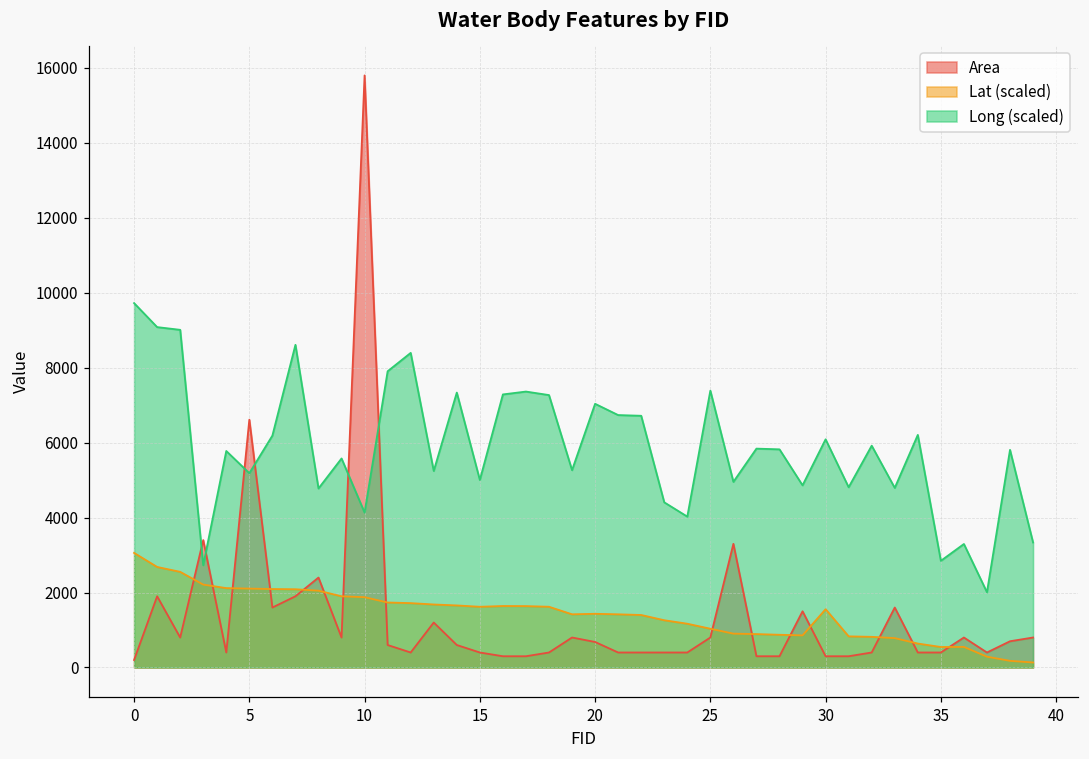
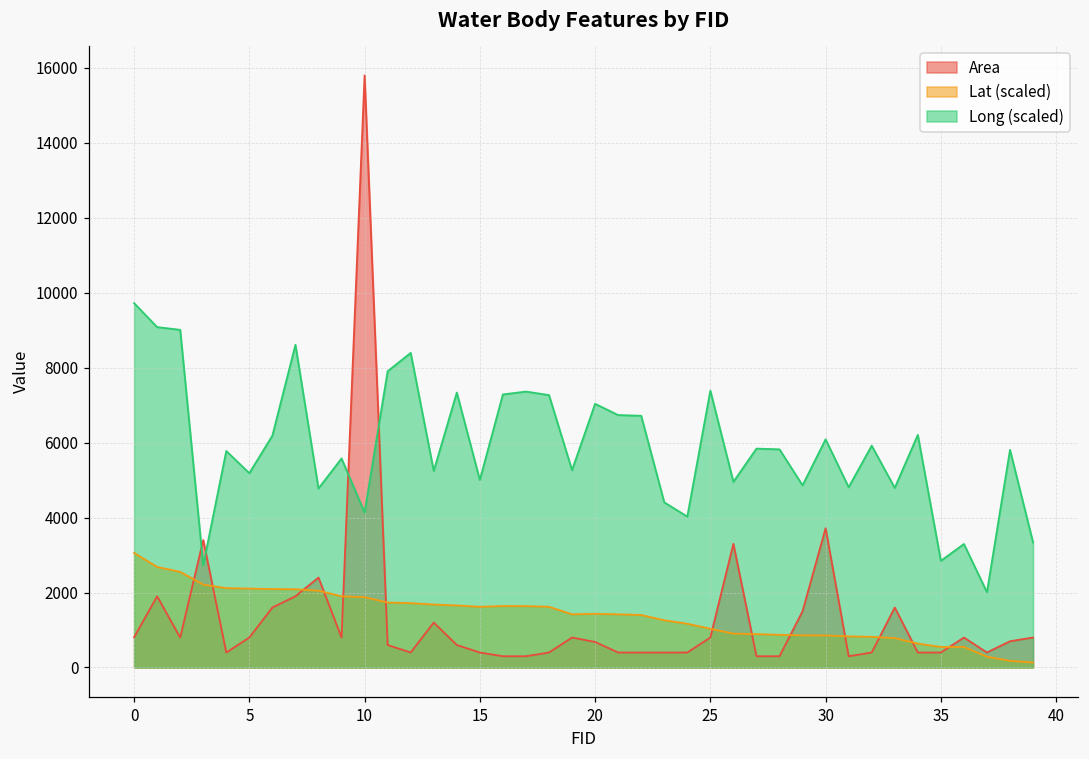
  {
    "Area": {
-     "0": 200,
-     "5": 6600,
+     "0": 800,
+     "5": 800,
      "10": 15800,
      "15": 400,
      "20": 700,
      "25": 800,
-     "30": 300,
+     "30": 3700,
      "35": 400
    },
    "Lat (scaled)": {
      "0": 3100,
      "5": 2100,
      "10": 1900,
      "15": 1600,
      "20": 1400,
      "25": 1000,
-     "30": 1600,
+     "30": 900,
      "35": 500
    },
    "Long (scaled)": {
      "0": 9700,
      "5": 5200,
      "10": 4100,
      "15": 5000,
      "20": 7000,
      "25": 7400,
      "30": 6100,
      "35": 2800
    }
  }
